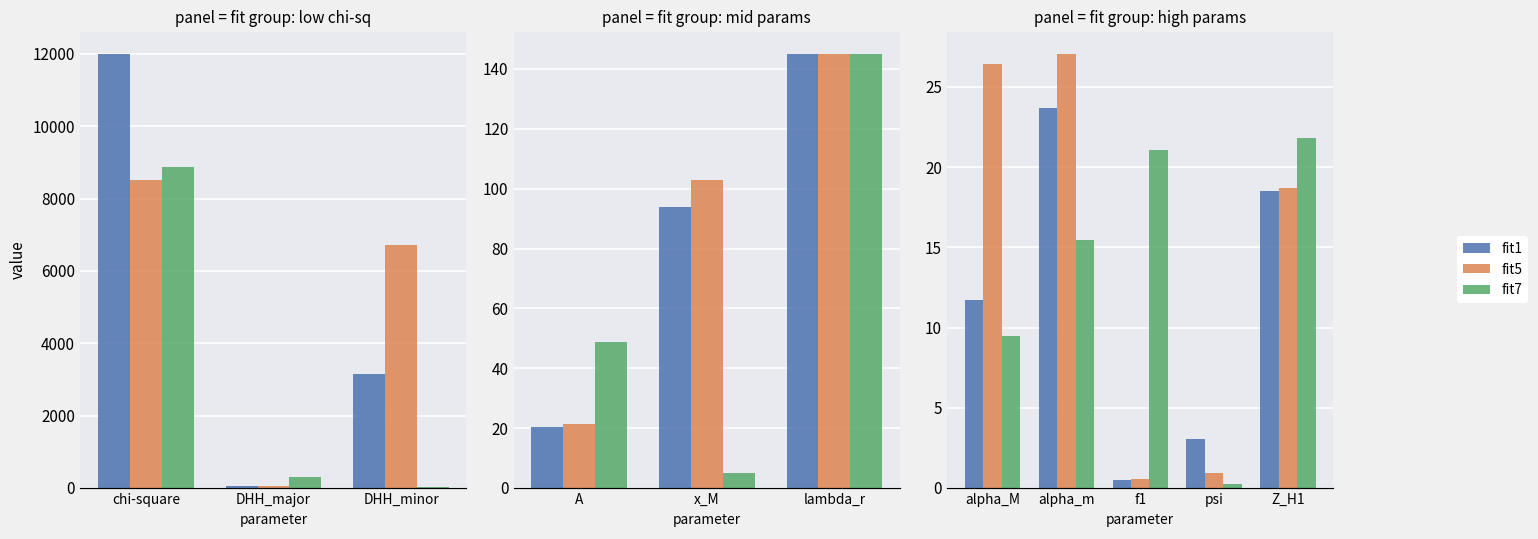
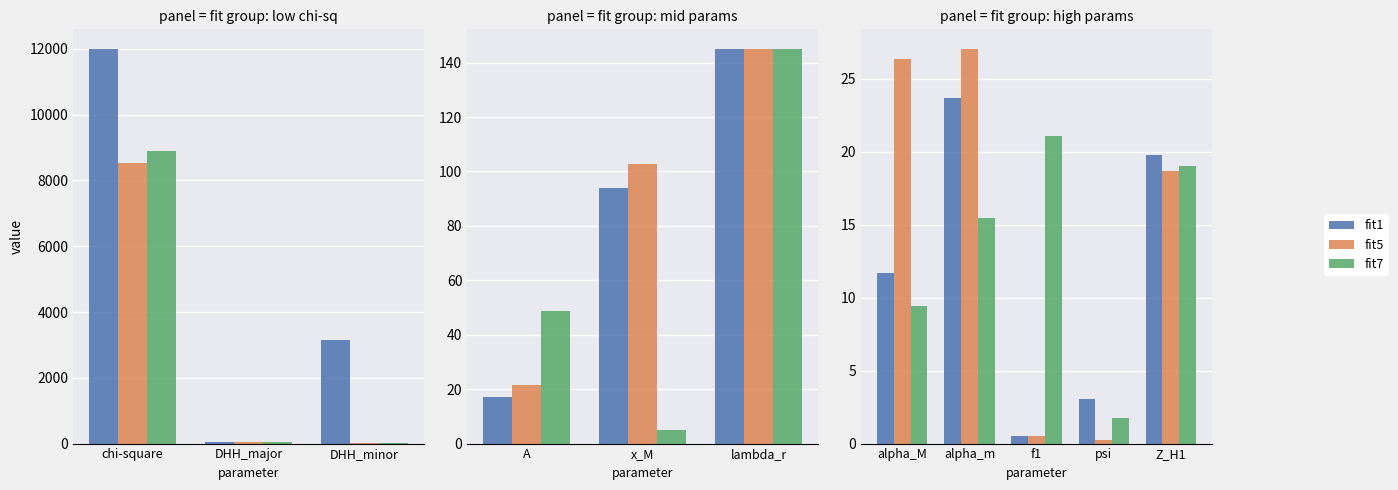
  {
    "panel = fit group: low chi-sq": {
      "fit1": {
        "chi-square": 12000,
        "DHH_minor": 3200
      },
      "fit5": {
        "chi-square": 8500,
-       "DHH_minor": 6700
+       "DHH_minor": 0
      },
      "fit7": {
        "chi-square": 8900,
-       "DHH_major": 300
+       "DHH_major": 0
      }
    },
    "panel = fit group: mid params": {
      "fit1": {
-       "A": 20,
+       "A": 17,
        "x_M": 94,
        "lambda_r": 145
      },
      "fit5": {
        "A": 22,
        "x_M": 103,
        "lambda_r": 145
      },
      "fit7": {
        "A": 49,
        "x_M": 5,
        "lambda_r": 145
      }
    },
    "panel = fit group: high params": {
      "fit1": {
        "alpha_M": 11.7,
        "alpha_m": 23.7,
        "f1": 0.5,
        "psi": 3.1,
-       "Z_H1": 18.5
+       "Z_H1": 19.8
      },
      "fit5": {
        "alpha_M": 26.4,
        "alpha_m": 27.1,
        "f1": 0.5,
-       "psi": 0.9,
+       "psi": 0.3,
        "Z_H1": 18.7
      },
      "fit7": {
        "alpha_M": 9.4,
        "alpha_m": 15.5,
        "f1": 21.1,
-       "psi": 0.3,
-       "Z_H1": 21.8
+       "psi": 1.8,
+       "Z_H1": 19.0
      }
    }
  }
